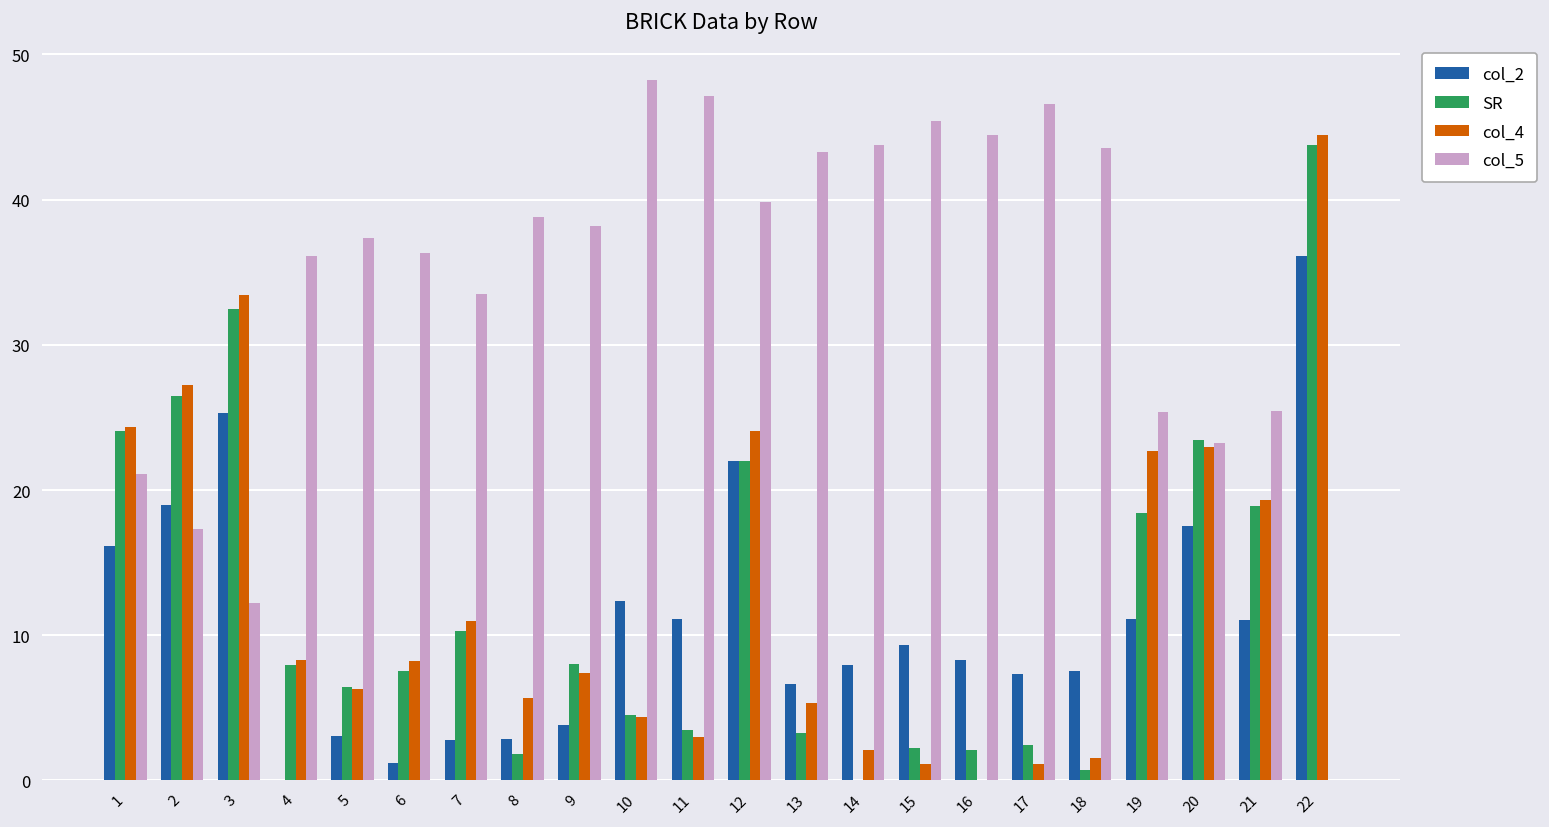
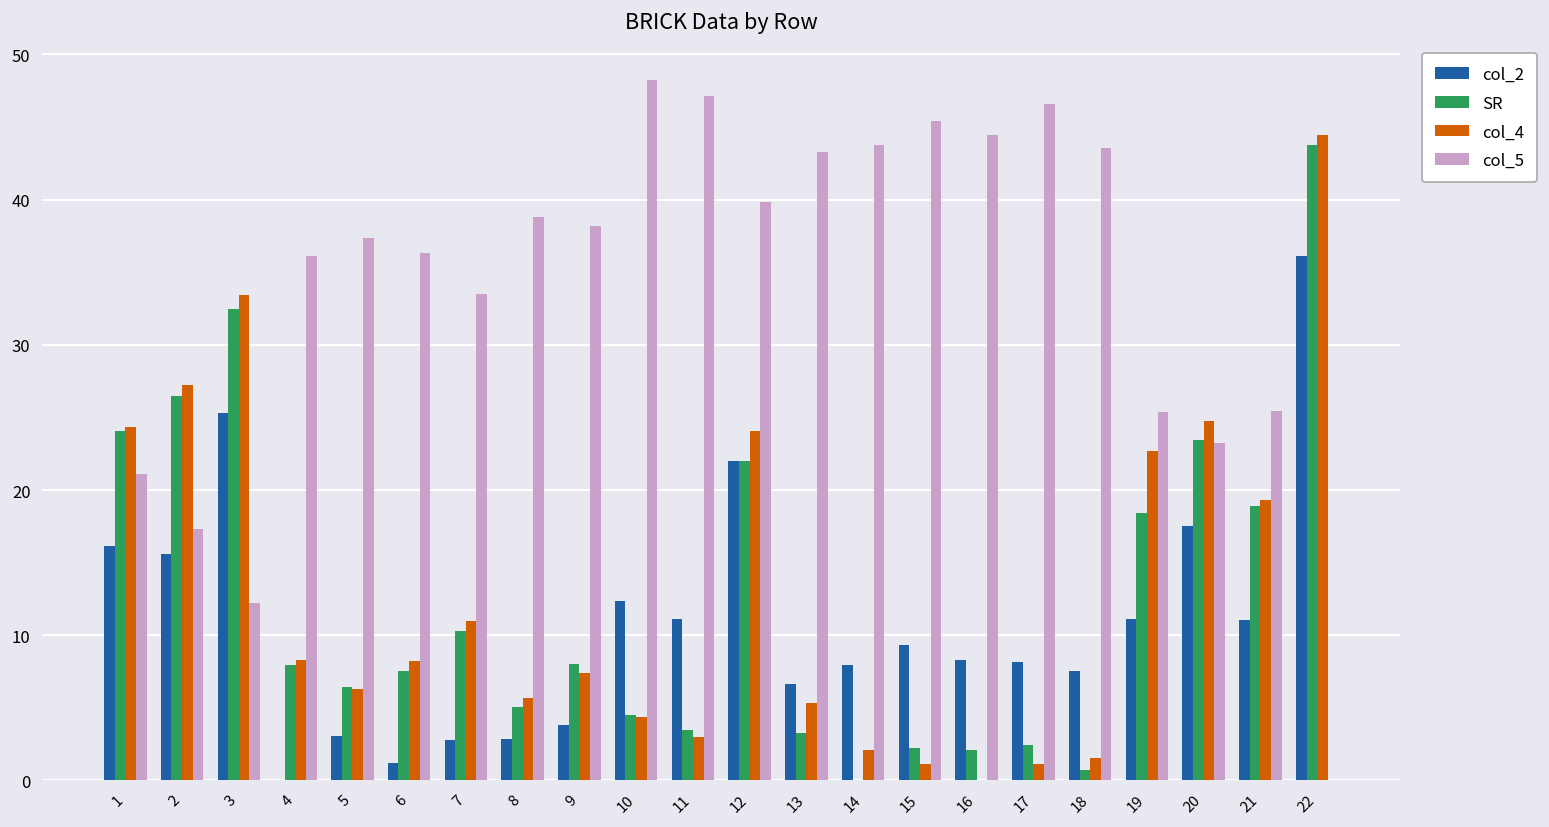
  {
    "col_2": {
      "1": 16.2,
-     "2": 19.0,
+     "2": 15.6,
      "3": 25.3,
      "4": 0.0,
      "5": 3.1,
      "6": 1.2,
      "7": 2.8,
      "8": 2.9,
      "9": 3.8,
      "10": 12.4,
      "11": 11.1,
      "12": 22.0,
      "13": 6.7,
      "14": 7.9,
      "15": 9.3,
      "16": 8.3,
-     "17": 7.3,
+     "17": 8.1,
      "18": 7.6,
      "19": 11.1,
      "20": 17.5,
      "21": 11.0,
      "22": 36.1
    },
    "SR": {
      "1": 24.1,
      "2": 26.5,
      "3": 32.5,
      "4": 7.9,
      "5": 6.4,
      "6": 7.5,
      "7": 10.3,
-     "8": 1.8,
+     "8": 5.1,
      "9": 8.0,
      "10": 4.5,
      "11": 3.5,
      "12": 22.0,
      "13": 3.3,
      "14": 0.0,
      "15": 2.3,
      "16": 2.1,
      "17": 2.4,
      "18": 0.8,
      "19": 18.4,
      "20": 23.4,
      "21": 18.9,
      "22": 43.8
    },
    "col_4": {
      "1": 24.3,
      "2": 27.2,
      "3": 33.4,
      "4": 8.3,
      "5": 6.3,
      "6": 8.2,
      "7": 11.0,
      "8": 5.7,
      "9": 7.4,
      "10": 4.4,
      "11": 3.0,
      "12": 24.1,
      "13": 5.4,
      "14": 2.1,
      "15": 1.1,
      "16": 0.0,
      "17": 1.1,
      "18": 1.5,
      "19": 22.7,
-     "20": 23.0,
+     "20": 24.8,
      "21": 19.3,
      "22": 44.4
    },
    "col_5": {
      "1": 21.1,
      "2": 17.3,
      "3": 12.3,
      "4": 36.1,
      "5": 37.4,
      "6": 36.3,
      "7": 33.5,
      "8": 38.8,
      "9": 38.2,
      "10": 48.3,
      "11": 47.1,
      "12": 39.9,
      "13": 43.3,
      "14": 43.8,
      "15": 45.4,
      "16": 44.4,
      "17": 46.6,
      "18": 43.5,
      "19": 25.4,
      "20": 23.2,
      "21": 25.4,
      "22": 0.0
    }
  }
